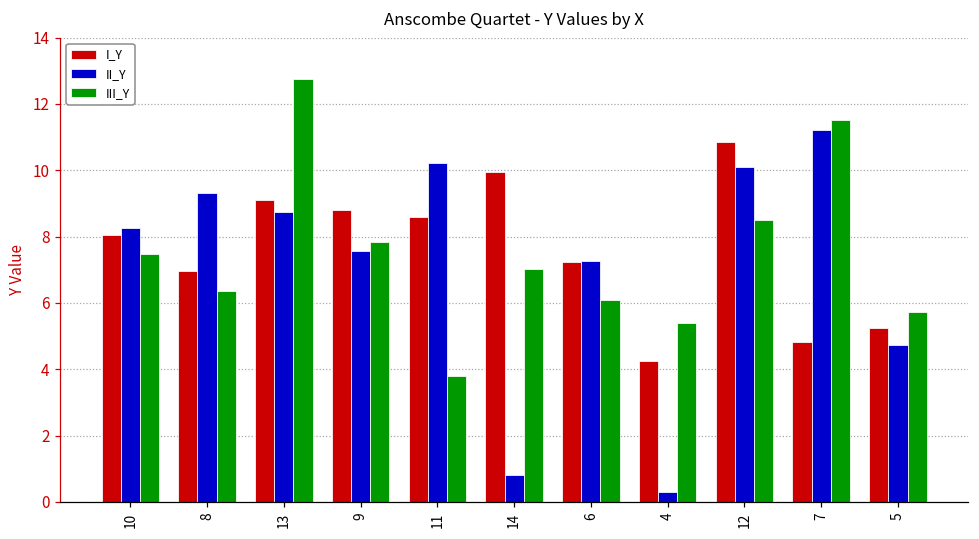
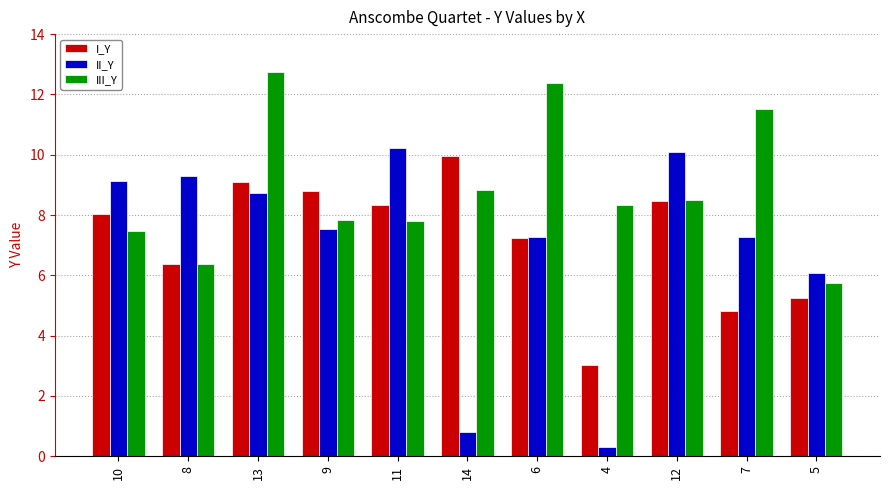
  {
    "I_Y": {
      "10": 8.0,
-     "8": 7.0,
+     "8": 6.4,
      "13": 9.1,
      "9": 8.8,
-     "11": 8.6,
+     "11": 8.3,
      "14": 10.0,
      "6": 7.2,
-     "4": 4.3,
-     "12": 10.8,
+     "4": 3.0,
+     "12": 8.5,
      "7": 4.8,
      "5": 5.2
    },
    "II_Y": {
-     "10": 8.3,
+     "10": 9.1,
      "8": 9.3,
      "13": 8.7,
      "9": 7.6,
      "11": 10.2,
      "14": 0.8,
      "6": 7.3,
      "4": 0.3,
      "12": 10.1,
-     "7": 11.2,
-     "5": 4.7
+     "7": 7.3,
+     "5": 6.1
    },
    "III_Y": {
      "10": 7.5,
      "8": 6.4,
      "13": 12.7,
      "9": 7.9,
-     "11": 3.8,
-     "14": 7.0,
-     "6": 6.1,
-     "4": 5.4,
+     "11": 7.8,
+     "14": 8.8,
+     "6": 12.4,
+     "4": 8.3,
      "12": 8.5,
      "7": 11.5,
      "5": 5.7
    }
  }
